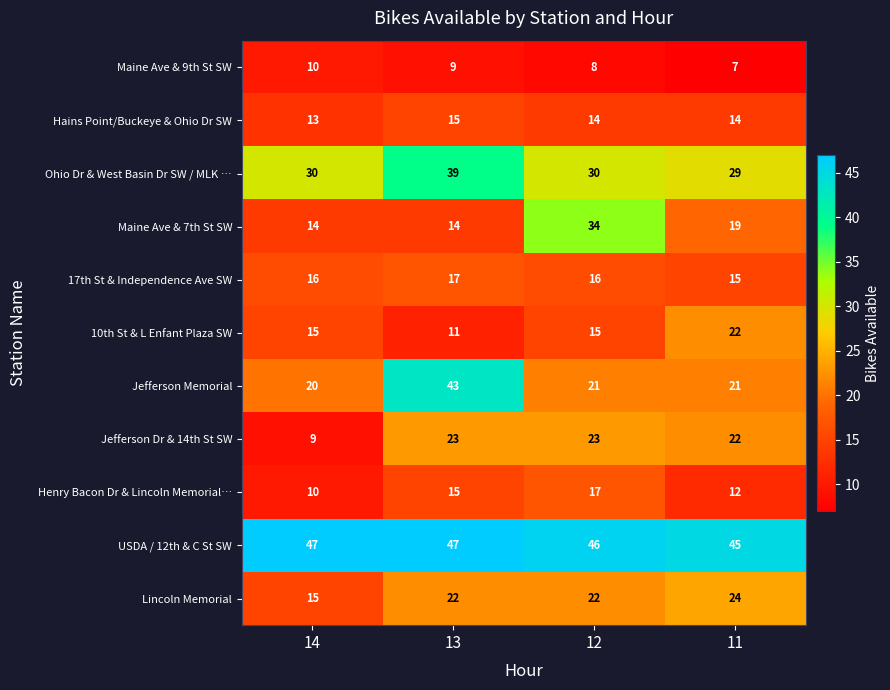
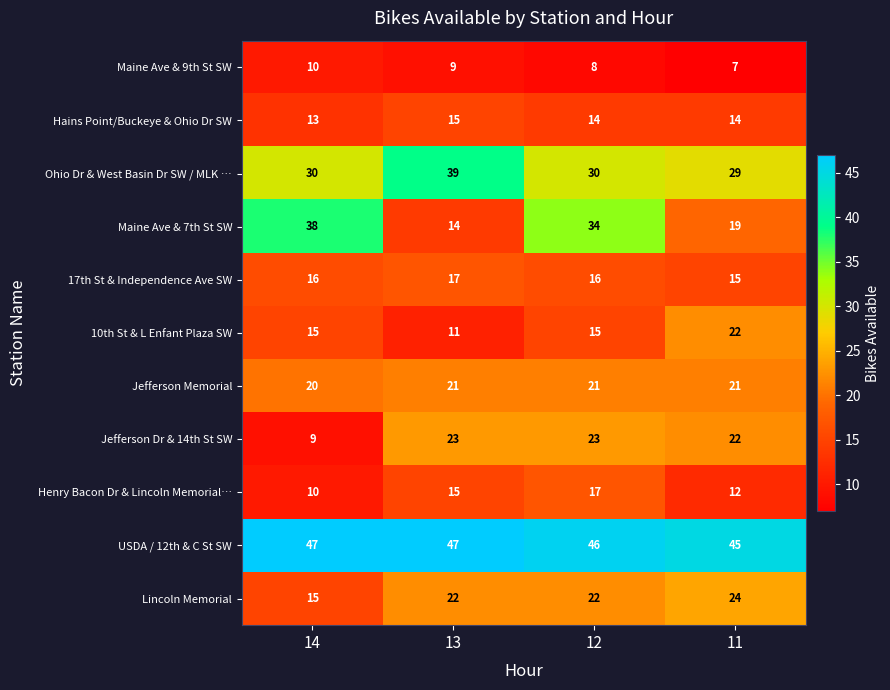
  {
    "Maine Ave & 9th St SW": {
      "14": 10,
      "13": 9,
      "12": 8,
      "11": 7
    },
    "Hains Point/Buckeye & Ohio Dr SW": {
      "14": 13,
      "13": 15,
      "12": 14,
      "11": 14
    },
    "Ohio Dr & West Basin Dr SW / MLK …": {
      "14": 30,
      "13": 39,
      "12": 30,
      "11": 29
    },
    "Maine Ave & 7th St SW": {
-     "14": 14,
+     "14": 38,
      "13": 14,
      "12": 34,
      "11": 19
    },
    "17th St & Independence Ave SW": {
      "14": 16,
      "13": 17,
      "12": 16,
      "11": 15
    },
    "10th St & L Enfant Plaza SW": {
      "14": 15,
      "13": 11,
      "12": 15,
      "11": 22
    },
    "Jefferson Memorial": {
      "14": 20,
-     "13": 43,
+     "13": 21,
      "12": 21,
      "11": 21
    },
    "Jefferson Dr & 14th St SW": {
      "14": 9,
      "13": 23,
      "12": 23,
      "11": 22
    },
    "Henry Bacon Dr & Lincoln Memorial…": {
      "14": 10,
      "13": 15,
      "12": 17,
      "11": 12
    },
    "USDA / 12th & C St SW": {
      "14": 47,
      "13": 47,
      "12": 46,
      "11": 45
    },
    "Lincoln Memorial": {
      "14": 15,
      "13": 22,
      "12": 22,
      "11": 24
    }
  }
